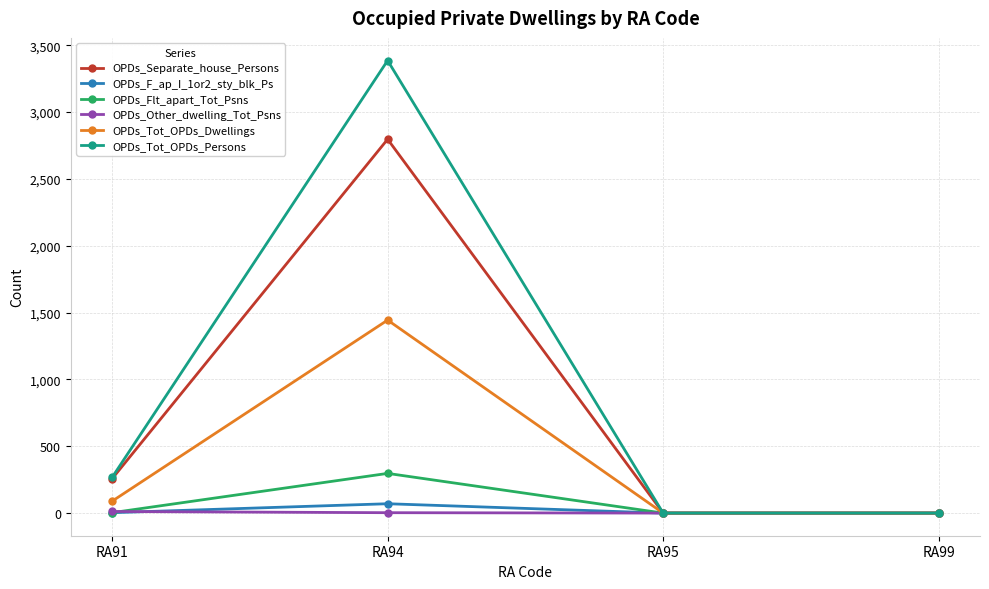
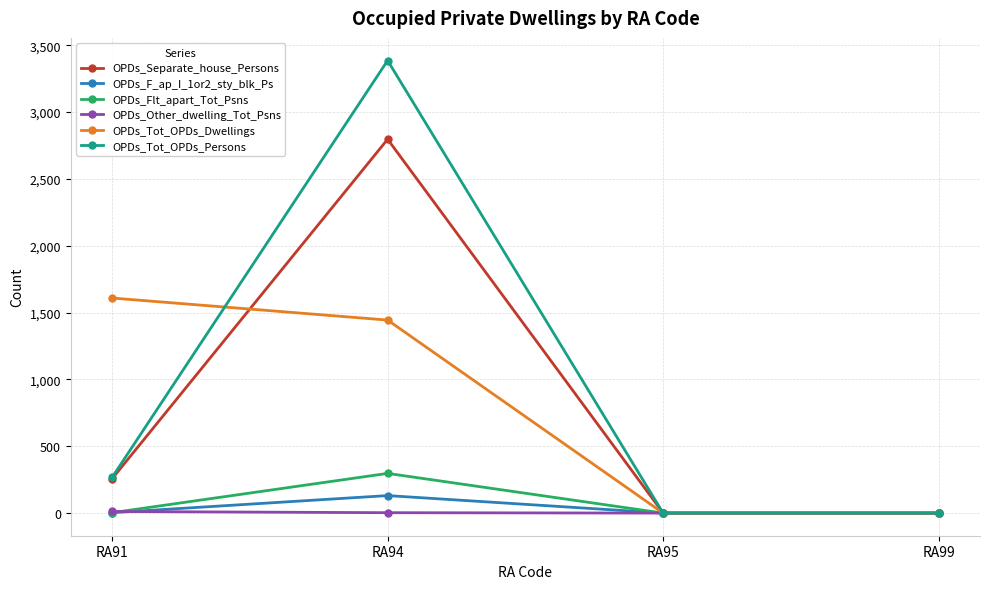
  {
    "OPDs_Separate_house_Persons": {
      "RA94": "2,800"
    },
    "OPDs_F_ap_I_1or2_sty_blk_Ps": {
-     "RA94": "70"
+     "RA94": "130"
    },
    "OPDs_Other_dwelling_Tot_Psns": {
      "RA94": "0"
    },
    "OPDs_Tot_OPDs_Dwellings": {
-     "RA91": "90",
+     "RA91": "1,610",
      "RA94": "1,440"
    }
  }
